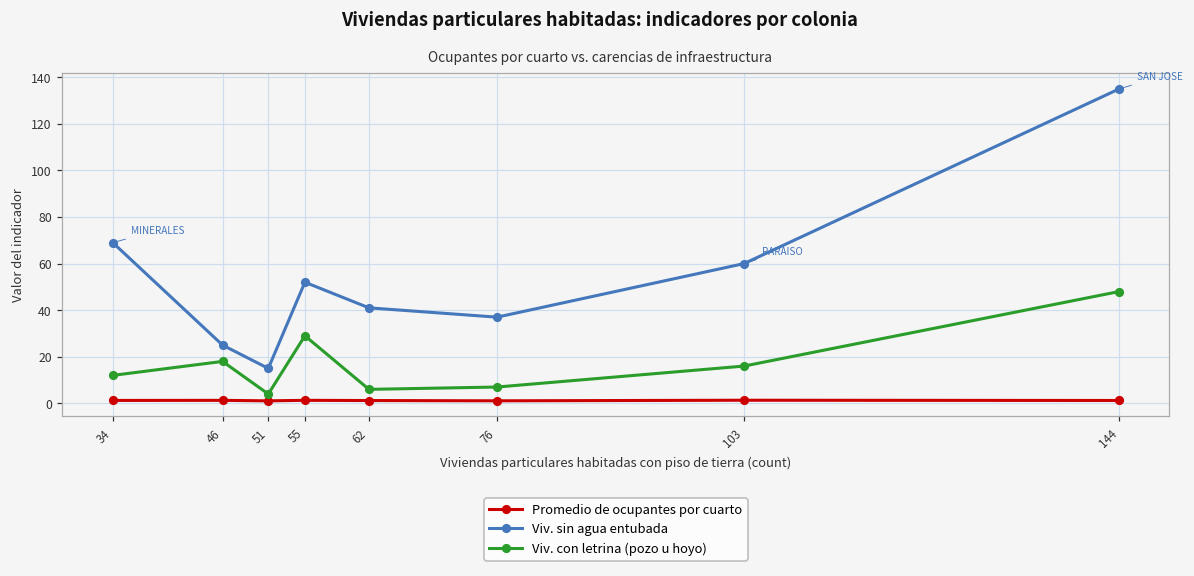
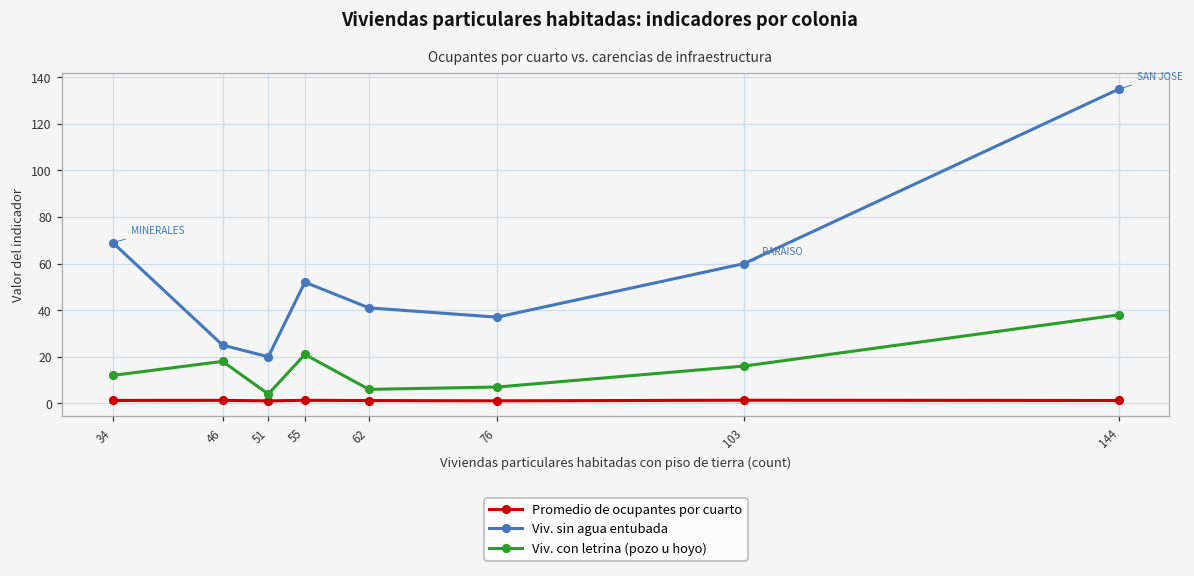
  {
    "Promedio de ocupantes por cuarto": {
      "34": 1,
      "46": 1,
      "51": 1,
      "55": 1,
      "62": 1,
      "76": 1,
      "103": 1,
      "144": 1
    },
    "Viv. sin agua entubada": {
      "34": 69,
      "46": 25,
-     "51": 15,
+     "51": 20,
      "55": 52,
      "62": 41,
      "76": 37,
      "103": 60,
      "144": 135
    },
    "Viv. con letrina (pozo u hoyo)": {
      "34": 12,
      "46": 18,
      "51": 4,
-     "55": 29,
+     "55": 21,
      "62": 6,
      "76": 7,
      "103": 16,
-     "144": 48
+     "144": 38
    }
  }
